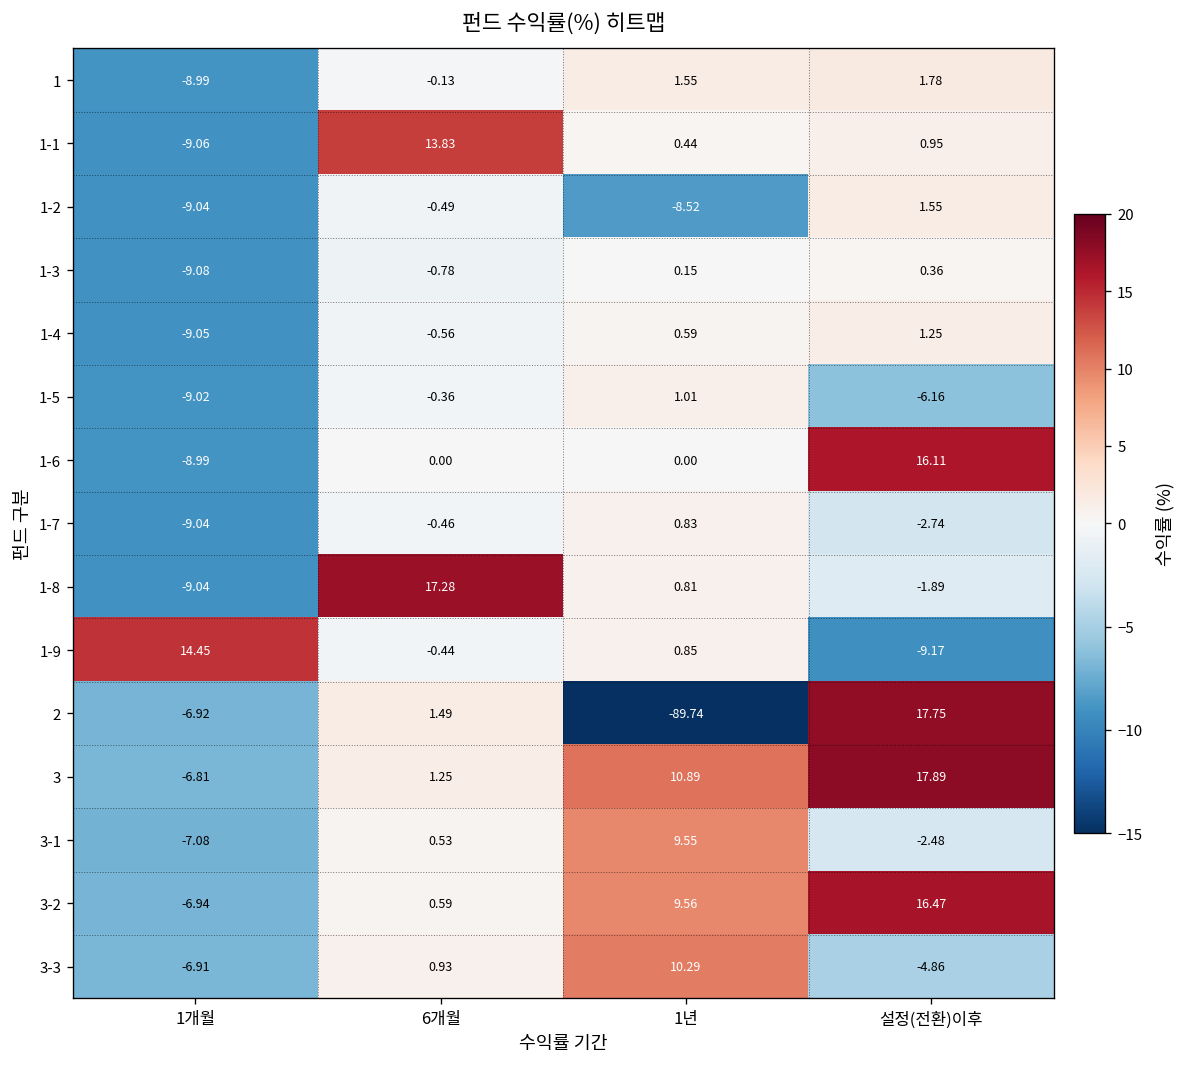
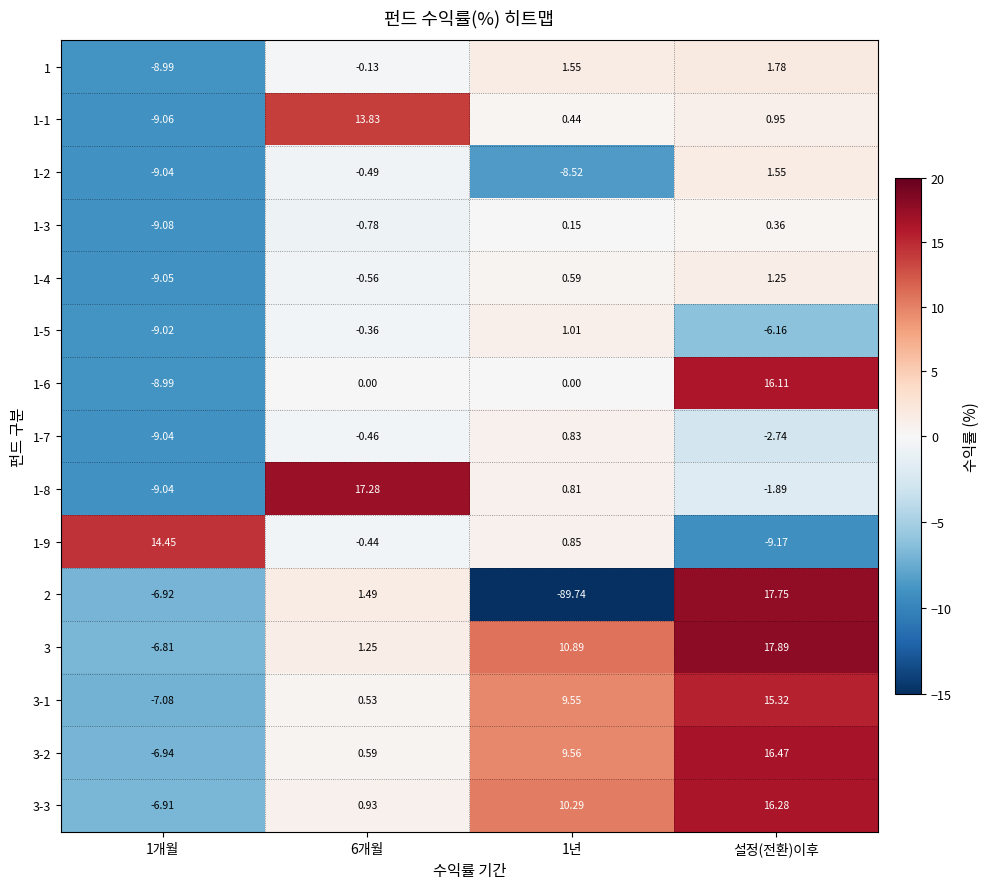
  {
    "1": {
      "1개월": -8.99,
      "6개월": -0.13,
      "1년": 1.55,
      "설정(전환)이후": 1.78
    },
    "1-1": {
      "1개월": -9.06,
      "6개월": 13.83,
      "1년": 0.44,
      "설정(전환)이후": 0.95
    },
    "1-2": {
      "1개월": -9.04,
      "6개월": -0.49,
      "1년": -8.52,
      "설정(전환)이후": 1.55
    },
    "1-3": {
      "1개월": -9.08,
      "6개월": -0.78,
      "1년": 0.15,
      "설정(전환)이후": 0.36
    },
    "1-4": {
      "1개월": -9.05,
      "6개월": -0.56,
      "1년": 0.59,
      "설정(전환)이후": 1.25
    },
    "1-5": {
      "1개월": -9.02,
      "6개월": -0.36,
      "1년": 1.01,
      "설정(전환)이후": -6.16
    },
    "1-6": {
      "1개월": -8.99,
      "6개월": 0.00,
      "1년": 0.00,
      "설정(전환)이후": 16.11
    },
    "1-7": {
      "1개월": -9.04,
      "6개월": -0.46,
      "1년": 0.83,
      "설정(전환)이후": -2.74
    },
    "1-8": {
      "1개월": -9.04,
      "6개월": 17.28,
      "1년": 0.81,
      "설정(전환)이후": -1.89
    },
    "1-9": {
      "1개월": 14.45,
      "6개월": -0.44,
      "1년": 0.85,
      "설정(전환)이후": -9.17
    },
    "2": {
      "1개월": -6.92,
      "6개월": 1.49,
      "1년": -89.74,
      "설정(전환)이후": 17.75
    },
    "3": {
      "1개월": -6.81,
      "6개월": 1.25,
      "1년": 10.89,
      "설정(전환)이후": 17.89
    },
    "3-1": {
      "1개월": -7.08,
      "6개월": 0.53,
      "1년": 9.55,
-     "설정(전환)이후": -2.48
+     "설정(전환)이후": 15.32
    },
    "3-2": {
      "1개월": -6.94,
      "6개월": 0.59,
      "1년": 9.56,
      "설정(전환)이후": 16.47
    },
    "3-3": {
      "1개월": -6.91,
      "6개월": 0.93,
      "1년": 10.29,
-     "설정(전환)이후": -4.86
+     "설정(전환)이후": 16.28
    }
  }
